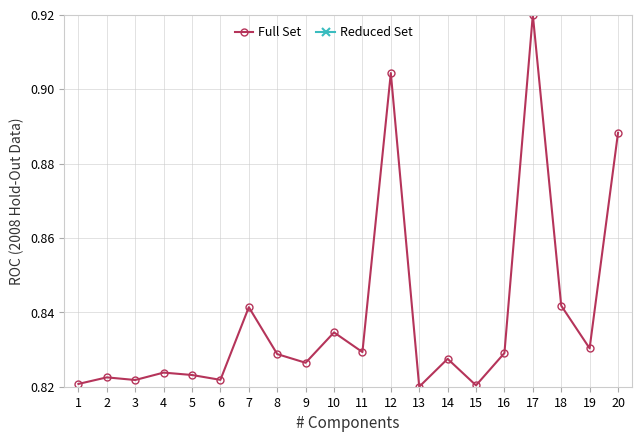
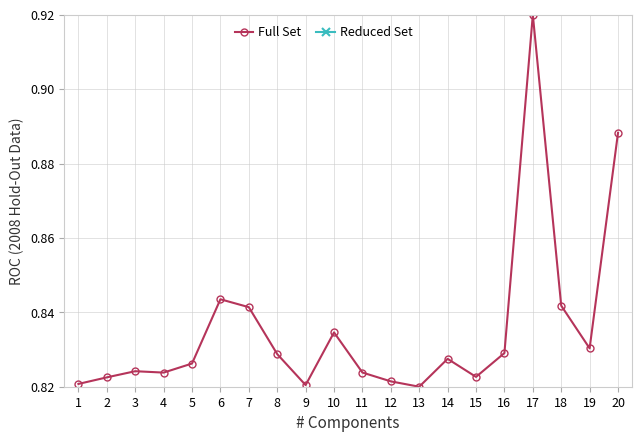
  {
    "Full Set": {
      "1": 0.821,
      "2": 0.823,
-     "3": 0.822,
+     "3": 0.824,
      "4": 0.824,
-     "5": 0.823,
-     "6": 0.822,
+     "5": 0.826,
+     "6": 0.844,
      "7": 0.841,
      "8": 0.829,
-     "9": 0.826,
+     "9": 0.820,
      "10": 0.835,
-     "11": 0.829,
-     "12": 0.904,
+     "11": 0.824,
+     "12": 0.821,
      "13": 0.820,
      "14": 0.827,
-     "15": 0.820,
+     "15": 0.823,
      "16": 0.829,
      "17": 0.920,
      "18": 0.842,
      "19": 0.830,
      "20": 0.888
    }
  }
